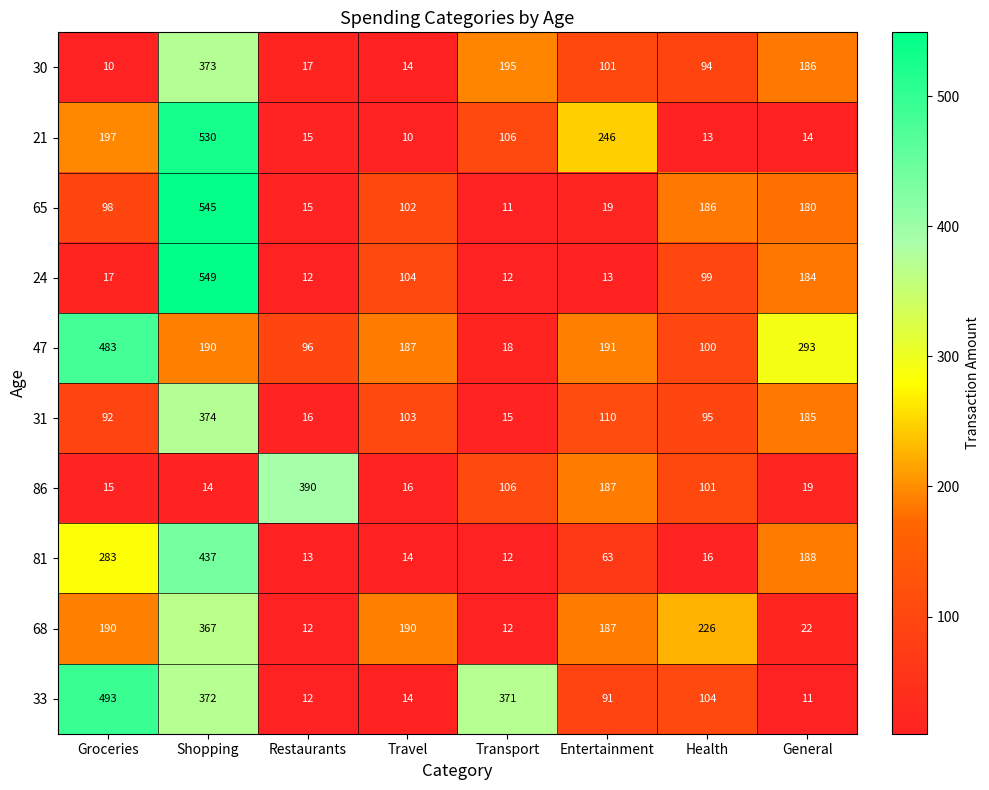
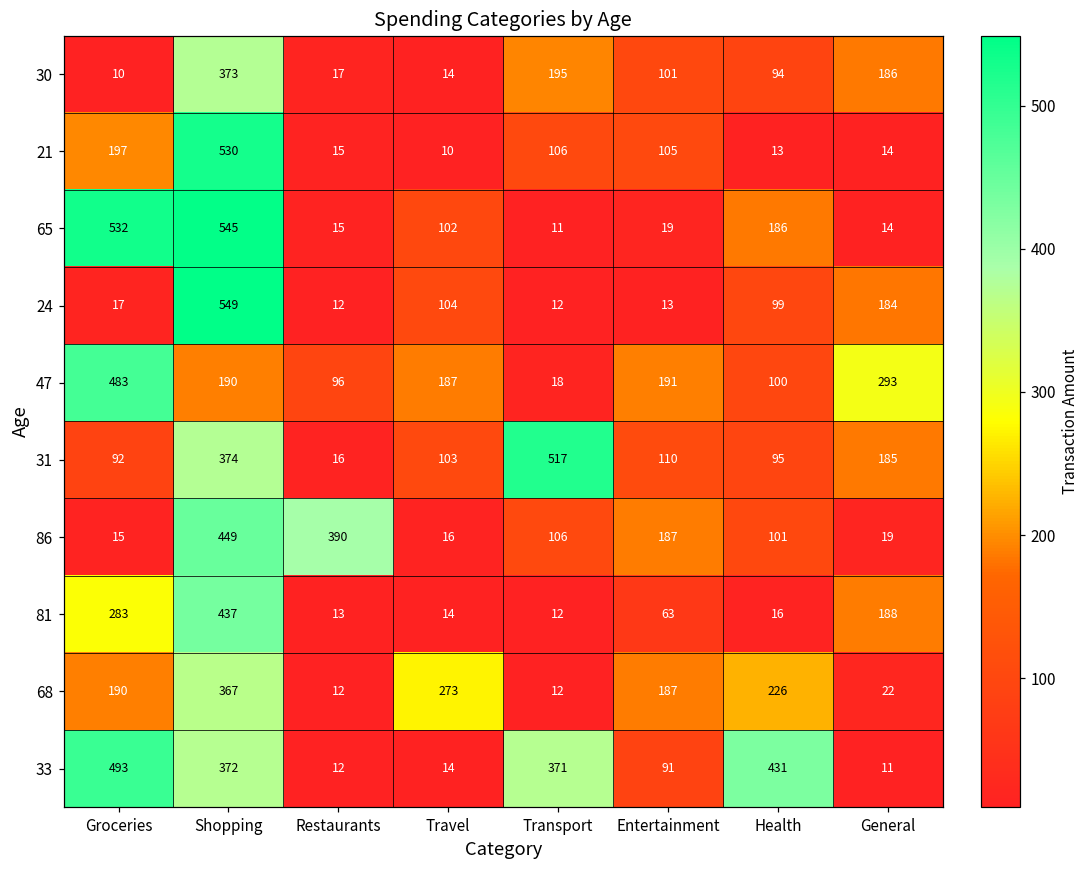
  {
    "30": {
      "Groceries": 10,
      "Shopping": 373,
      "Restaurants": 17,
      "Travel": 14,
      "Transport": 195,
      "Entertainment": 101,
      "Health": 94,
      "General": 186
    },
    "21": {
      "Groceries": 197,
      "Shopping": 530,
      "Restaurants": 15,
      "Travel": 10,
      "Transport": 106,
-     "Entertainment": 246,
+     "Entertainment": 105,
      "Health": 13,
      "General": 14
    },
    "65": {
-     "Groceries": 98,
+     "Groceries": 532,
      "Shopping": 545,
      "Restaurants": 15,
      "Travel": 102,
      "Transport": 11,
      "Entertainment": 19,
      "Health": 186,
-     "General": 180
+     "General": 14
    },
    "24": {
      "Groceries": 17,
      "Shopping": 549,
      "Restaurants": 12,
      "Travel": 104,
      "Transport": 12,
      "Entertainment": 13,
      "Health": 99,
      "General": 184
    },
    "47": {
      "Groceries": 483,
      "Shopping": 190,
      "Restaurants": 96,
      "Travel": 187,
      "Transport": 18,
      "Entertainment": 191,
      "Health": 100,
      "General": 293
    },
    "31": {
      "Groceries": 92,
      "Shopping": 374,
      "Restaurants": 16,
      "Travel": 103,
-     "Transport": 15,
+     "Transport": 517,
      "Entertainment": 110,
      "Health": 95,
      "General": 185
    },
    "86": {
      "Groceries": 15,
-     "Shopping": 14,
+     "Shopping": 449,
      "Restaurants": 390,
      "Travel": 16,
      "Transport": 106,
      "Entertainment": 187,
      "Health": 101,
      "General": 19
    },
    "81": {
      "Groceries": 283,
      "Shopping": 437,
      "Restaurants": 13,
      "Travel": 14,
      "Transport": 12,
      "Entertainment": 63,
      "Health": 16,
      "General": 188
    },
    "68": {
      "Groceries": 190,
      "Shopping": 367,
      "Restaurants": 12,
-     "Travel": 190,
+     "Travel": 273,
      "Transport": 12,
      "Entertainment": 187,
      "Health": 226,
      "General": 22
    },
    "33": {
      "Groceries": 493,
      "Shopping": 372,
      "Restaurants": 12,
      "Travel": 14,
      "Transport": 371,
      "Entertainment": 91,
-     "Health": 104,
+     "Health": 431,
      "General": 11
    }
  }
